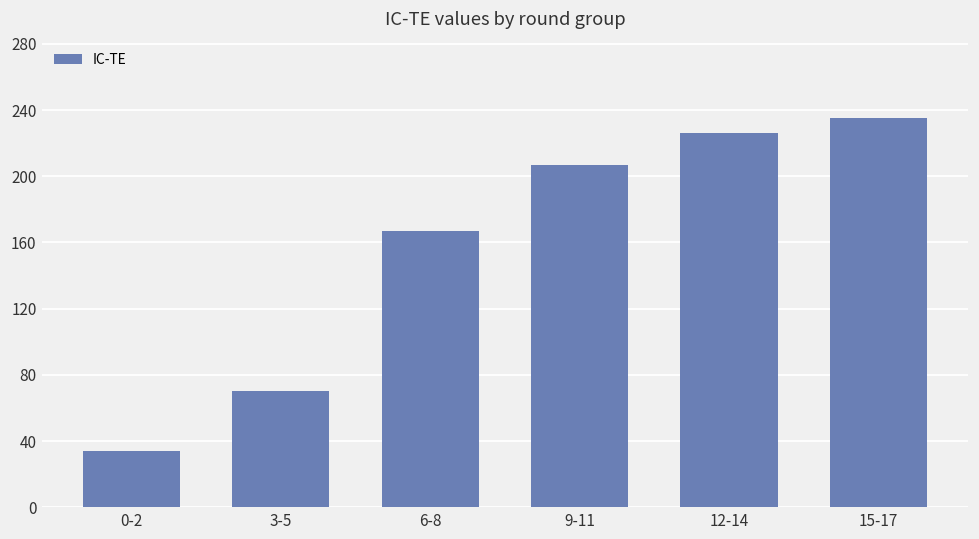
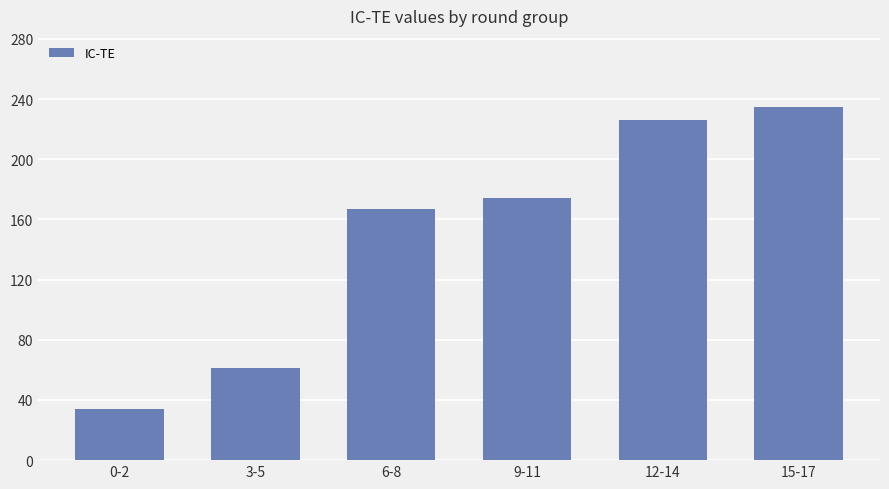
  {
    "0-2": 34,
-   "3-5": 70,
+   "3-5": 61,
    "6-8": 167,
-   "9-11": 207,
+   "9-11": 174,
    "12-14": 226,
    "15-17": 235
  }
